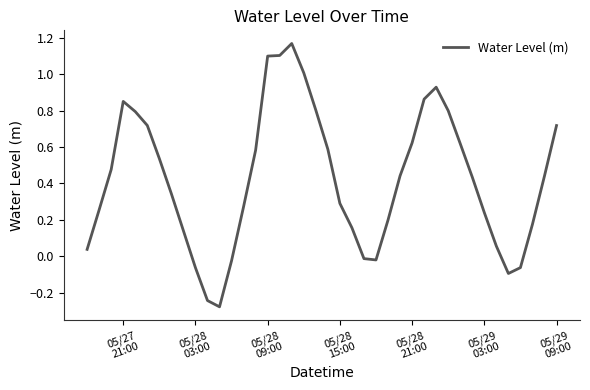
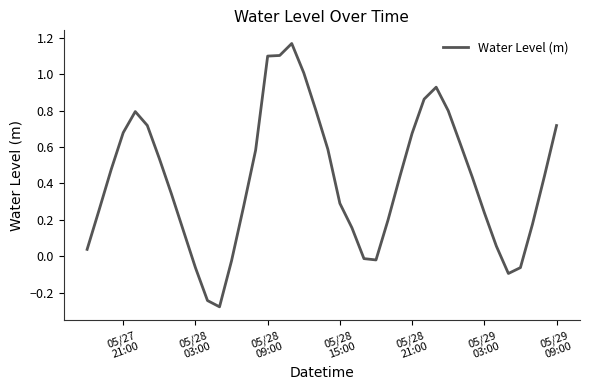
  {
-   "05/27 21:00": 0.85,
+   "05/27 21:00": 0.68,
    "05/28 03:00": -0.06,
    "05/28 09:00": 1.10,
    "05/28 15:00": 0.29,
-   "05/28 21:00": 0.62,
+   "05/28 21:00": 0.67,
    "05/29 03:00": 0.24,
    "05/29 09:00": 0.72
  }
